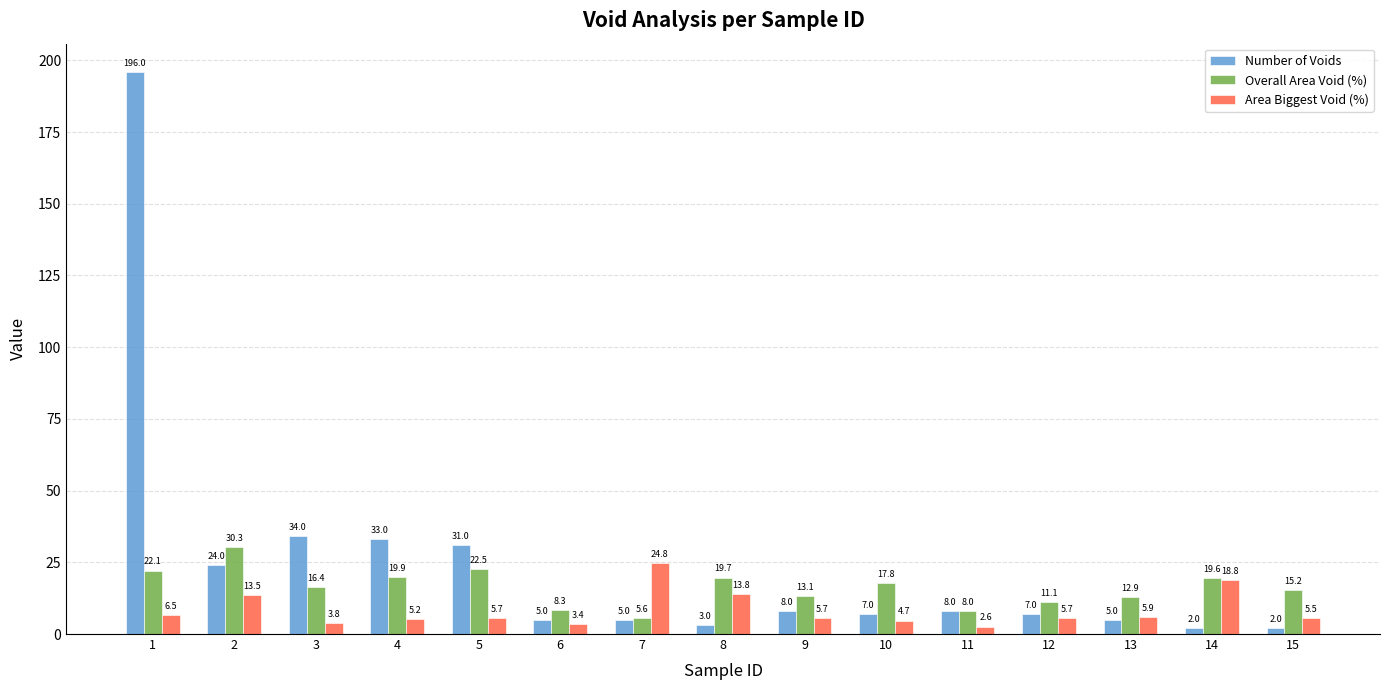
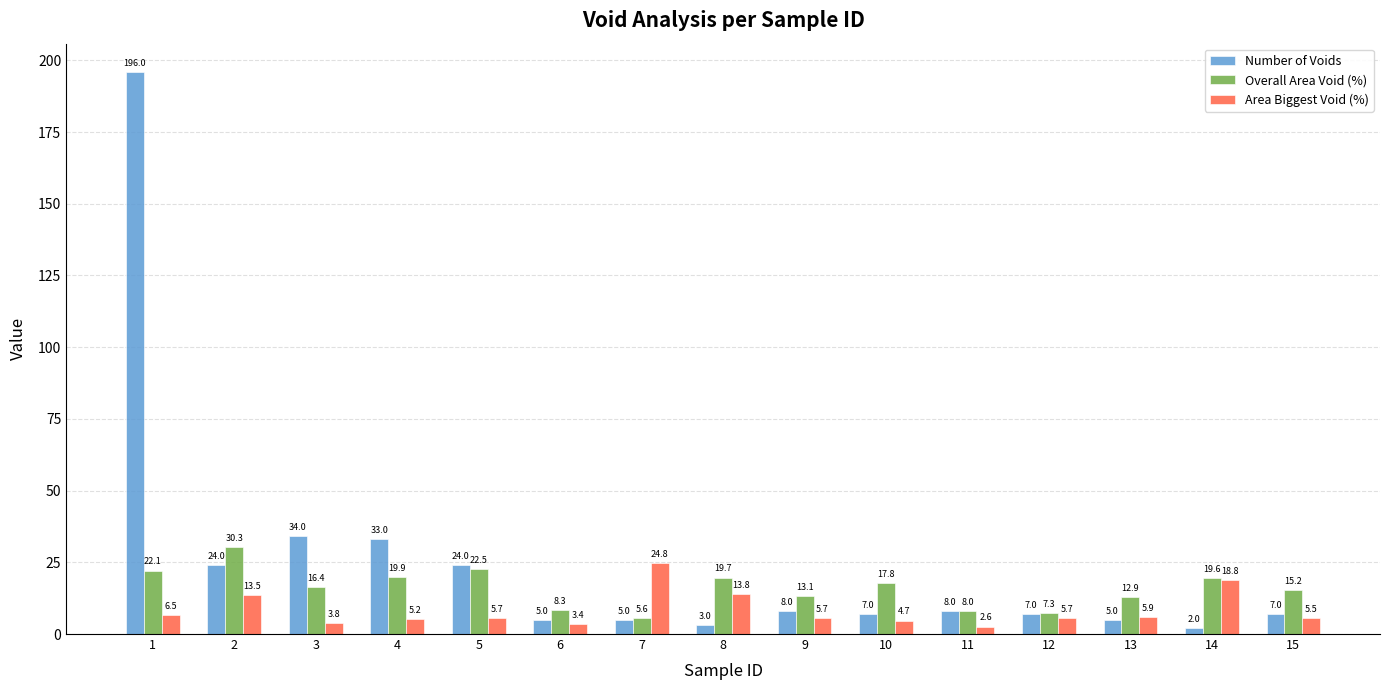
  {
    "Number of Voids": {
      "1": 196.0,
      "2": 24.0,
      "3": 34.0,
      "4": 33.0,
-     "5": 31.0,
+     "5": 24.0,
      "6": 5.0,
      "7": 5.0,
      "8": 3.0,
      "9": 8.0,
      "10": 7.0,
      "11": 8.0,
      "12": 7.0,
      "13": 5.0,
      "14": 2.0,
-     "15": 2.0
+     "15": 7.0
    },
    "Overall Area Void (%)": {
      "1": 22.1,
      "2": 30.3,
      "3": 16.4,
      "4": 19.9,
      "5": 22.5,
      "6": 8.3,
      "7": 5.6,
      "8": 19.7,
      "9": 13.1,
      "10": 17.8,
      "11": 8.0,
-     "12": 11.1,
+     "12": 7.3,
      "13": 12.9,
      "14": 19.6,
      "15": 15.2
    },
    "Area Biggest Void (%)": {
      "1": 6.5,
      "2": 13.5,
      "3": 3.8,
      "4": 5.2,
      "5": 5.7,
      "6": 3.4,
      "7": 24.8,
      "8": 13.8,
      "9": 5.7,
      "10": 4.7,
      "11": 2.6,
      "12": 5.7,
      "13": 5.9,
      "14": 18.8,
      "15": 5.5
    }
  }
